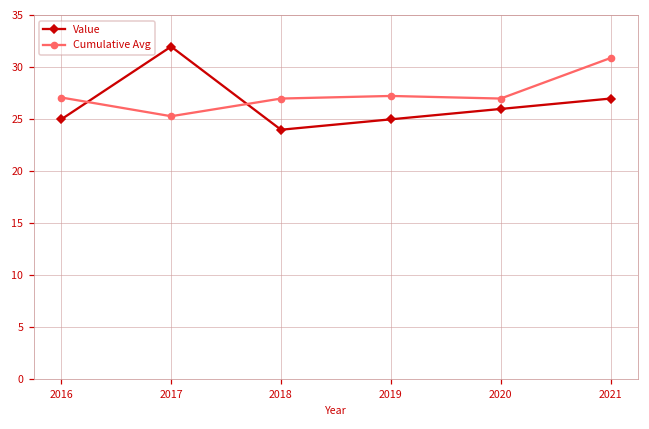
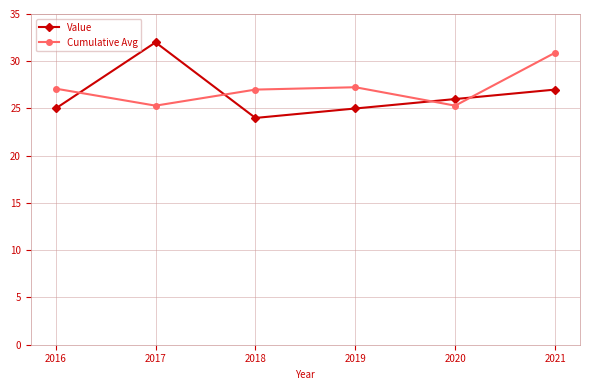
  {
    "Value": {
      "2016": 25,
      "2017": 32,
      "2018": 24,
      "2019": 25,
      "2020": 26,
      "2021": 27
    },
    "Cumulative Avg": {
      "2016": 27,
      "2017": 25,
      "2018": 27,
      "2019": 27,
-     "2020": 27,
+     "2020": 25,
      "2021": 31
    }
  }
